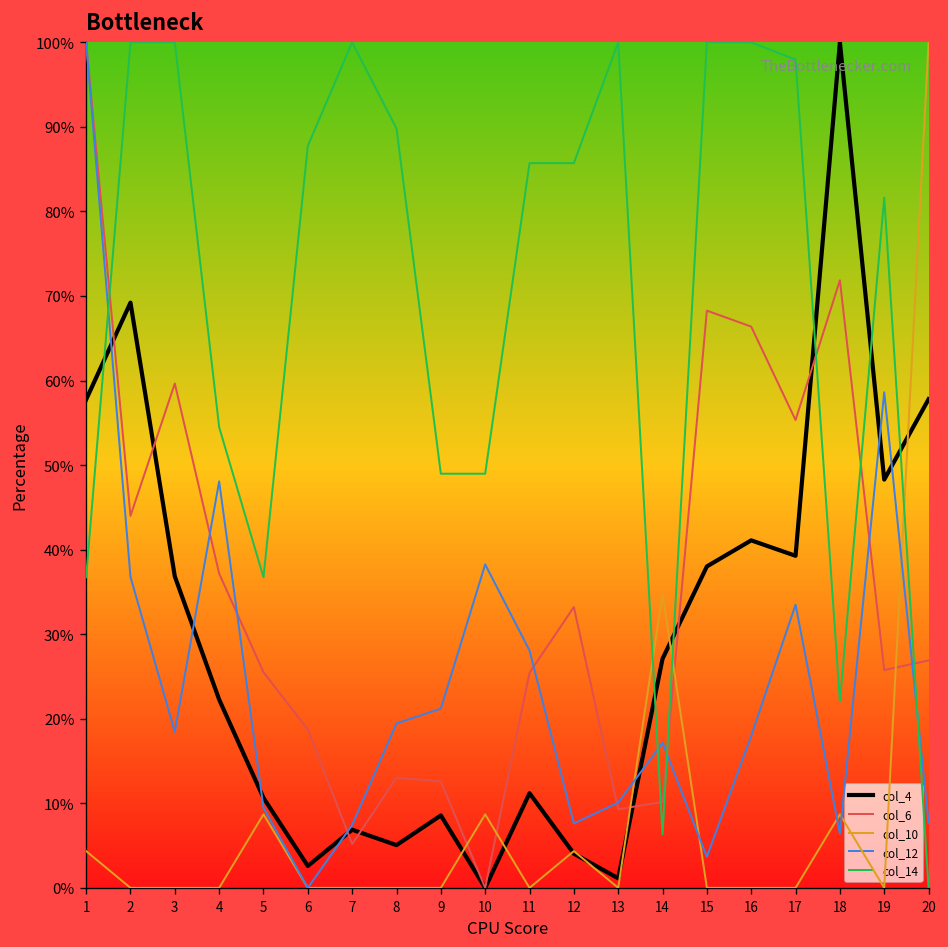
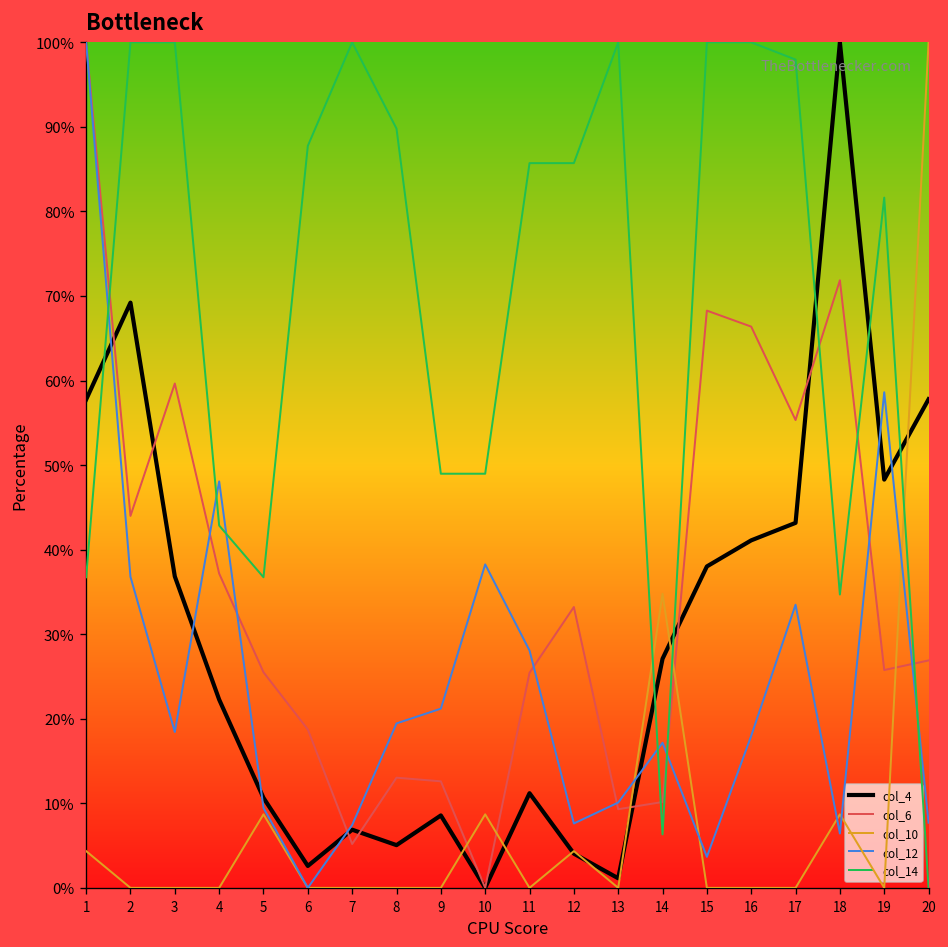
  {
    "col_4": {
      "1": "58%",
      "2": "69%",
      "3": "37%",
      "4": "22%",
      "5": "11%",
      "6": "3%",
      "7": "7%",
      "8": "5%",
      "9": "9%",
      "11": "11%",
      "13": "1%",
      "14": "27%",
      "15": "38%",
      "16": "41%",
-     "17": "39%",
+     "17": "43%",
      "18": "100%",
      "19": "48%",
      "20": "58%"
    },
    "col_6": {
      "2": "44%",
      "3": "60%",
      "4": "37%",
      "5": "26%",
      "6": "19%",
      "7": "5%",
      "8": "13%",
      "9": "13%",
      "11": "25%",
      "12": "33%",
      "13": "9%",
      "14": "10%",
      "15": "68%",
      "16": "66%",
      "17": "55%",
      "18": "72%",
      "19": "26%",
      "20": "27%"
    },
    "col_10": {
      "1": "4%",
      "2": "0%",
      "3": "0%",
      "4": "0%",
      "5": "9%",
      "7": "0%",
      "8": "0%",
      "9": "0%",
      "10": "9%",
      "11": "0%",
      "13": "0%",
      "14": "35%",
      "15": "0%",
      "16": "0%",
      "17": "0%",
      "18": "9%",
      "19": "0%",
      "20": "100%"
    },
    "col_12": {
      "2": "37%",
      "3": "18%",
      "4": "48%",
      "5": "9%",
      "7": "7%",
      "8": "19%",
      "9": "21%",
      "10": "38%",
      "11": "28%",
      "12": "8%",
      "13": "10%",
      "14": "17%",
      "15": "4%",
      "16": "18%",
      "17": "33%",
      "18": "6%",
      "19": "59%",
      "20": "8%"
    },
    "col_14": {
      "1": "37%",
      "2": "100%",
      "3": "100%",
-     "4": "54%",
+     "4": "43%",
      "5": "37%",
      "6": "88%",
      "7": "100%",
      "8": "90%",
      "9": "49%",
      "10": "49%",
      "11": "86%",
      "12": "86%",
      "13": "100%",
      "14": "6%",
      "15": "100%",
      "16": "100%",
      "17": "98%",
-     "18": "22%",
+     "18": "35%",
      "19": "82%",
      "20": "0%"
    }
  }
